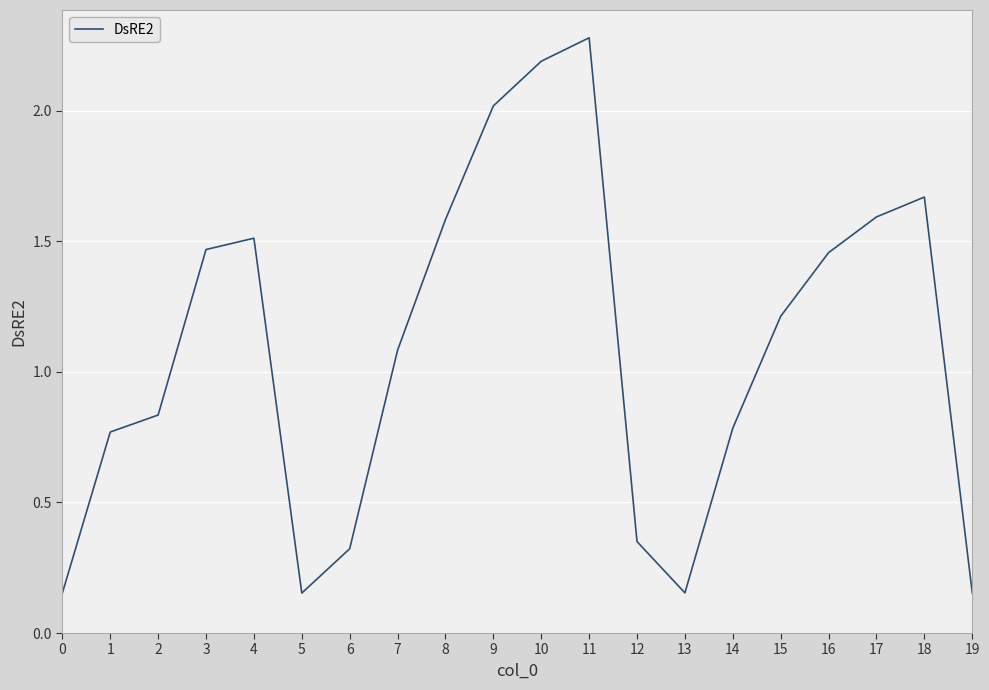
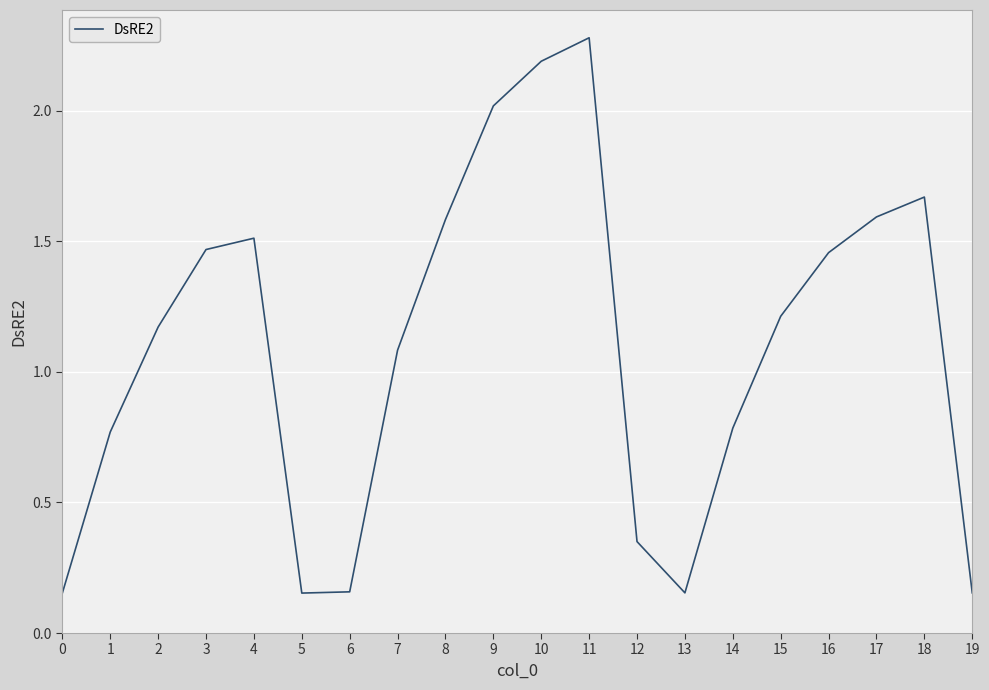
  {
    "0": 0.15,
    "1": 0.77,
-   "2": 0.84,
+   "2": 1.17,
    "3": 1.47,
    "4": 1.51,
    "5": 0.15,
-   "6": 0.32,
+   "6": 0.16,
    "7": 1.08,
    "8": 1.58,
    "9": 2.02,
    "10": 2.19,
    "11": 2.28,
    "12": 0.35,
    "13": 0.15,
    "14": 0.78,
    "15": 1.21,
    "16": 1.46,
    "17": 1.59,
    "18": 1.67,
    "19": 0.15
  }
